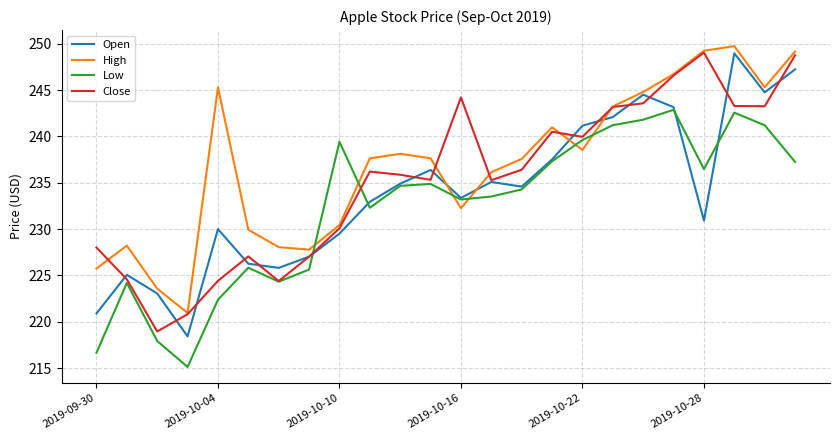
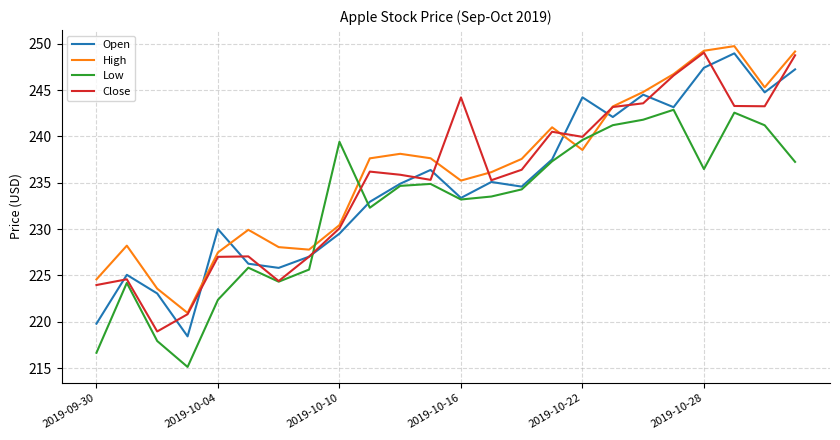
  {
    "Open": {
-     "2019-09-30": 221,
+     "2019-09-30": 220,
      "2019-10-04": 230,
      "2019-10-10": 230,
-     "2019-10-22": 241,
-     "2019-10-28": 231
+     "2019-10-22": 244,
+     "2019-10-28": 247
    },
    "High": {
-     "2019-09-30": 226,
-     "2019-10-04": 245,
+     "2019-09-30": 225,
+     "2019-10-04": 227,
      "2019-10-10": 230,
-     "2019-10-16": 232,
+     "2019-10-16": 235,
      "2019-10-22": 239
    },
    "Low": {
      "2019-09-30": 217,
      "2019-10-04": 222,
      "2019-10-10": 239,
      "2019-10-22": 240,
      "2019-10-28": 236
    },
    "Close": {
-     "2019-09-30": 228,
-     "2019-10-04": 224,
+     "2019-09-30": 224,
+     "2019-10-04": 227,
      "2019-10-10": 230,
      "2019-10-16": 244,
      "2019-10-22": 240
    }
  }
